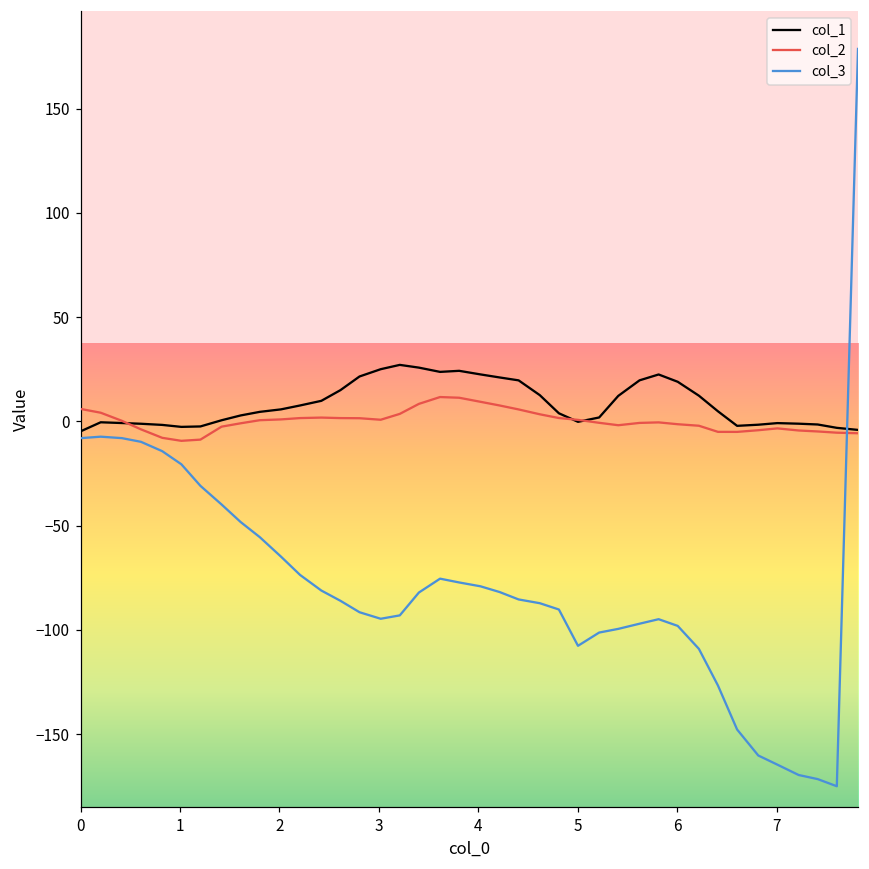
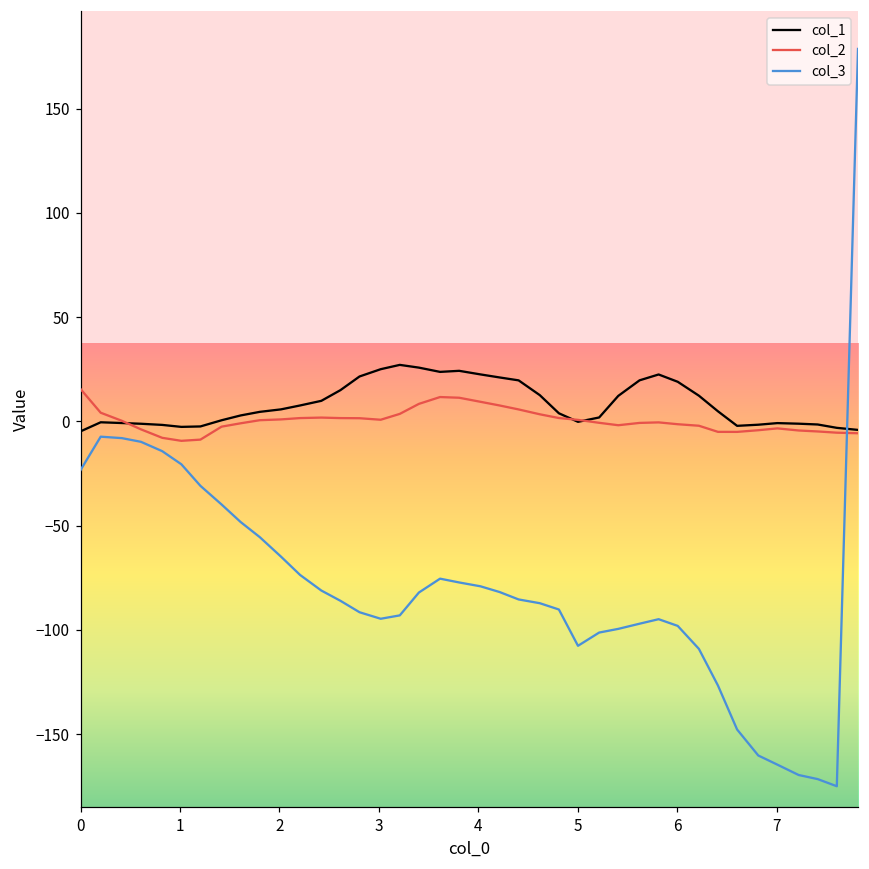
  {
    "col_1": {
      "0": -5
    },
    "col_2": {
-     "0": 6
+     "0": 15
    },
    "col_3": {
-     "0": -8,
+     "0": -23,
      "5": -108
    }
  }
